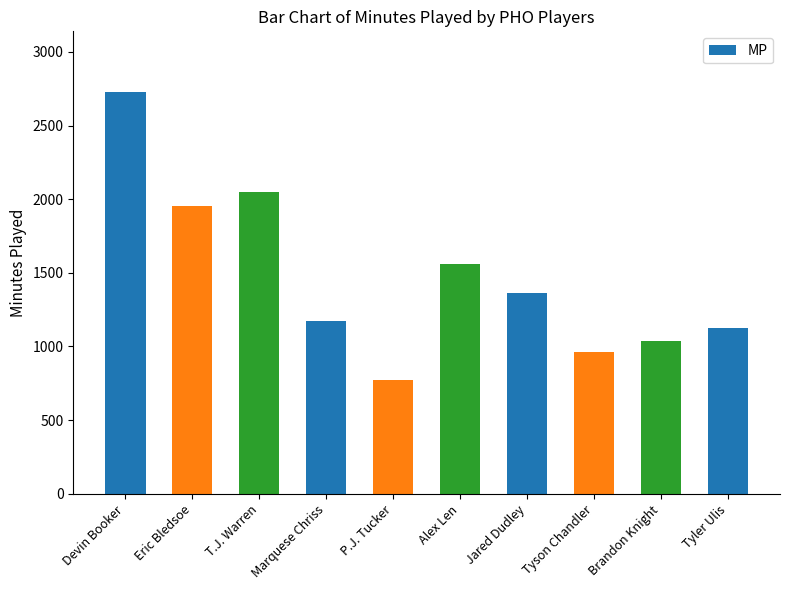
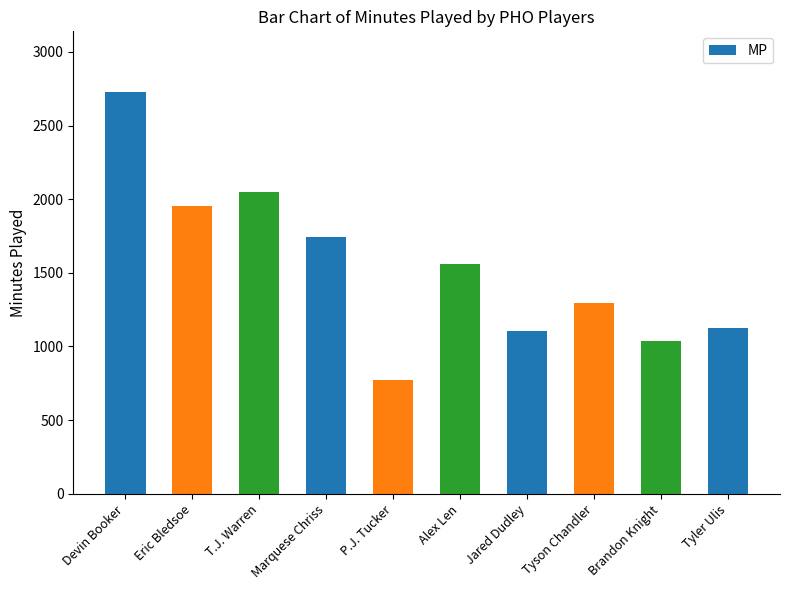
  {
    "Devin Booker": 2730,
    "Eric Bledsoe": 1950,
    "T.J. Warren": 2050,
-   "Marquese Chriss": 1170,
+   "Marquese Chriss": 1740,
    "P.J. Tucker": 780,
    "Alex Len": 1560,
-   "Jared Dudley": 1360,
-   "Tyson Chandler": 960,
+   "Jared Dudley": 1110,
+   "Tyson Chandler": 1300,
    "Brandon Knight": 1040,
    "Tyler Ulis": 1120
  }
